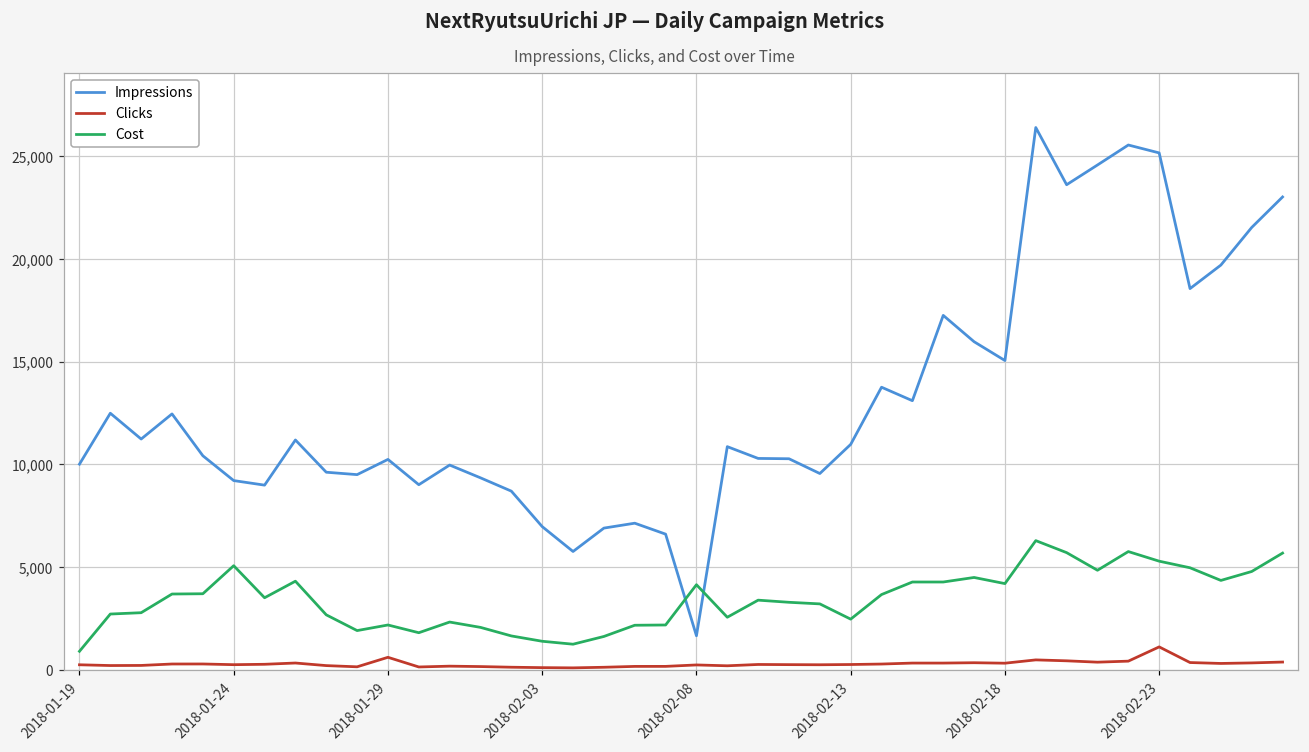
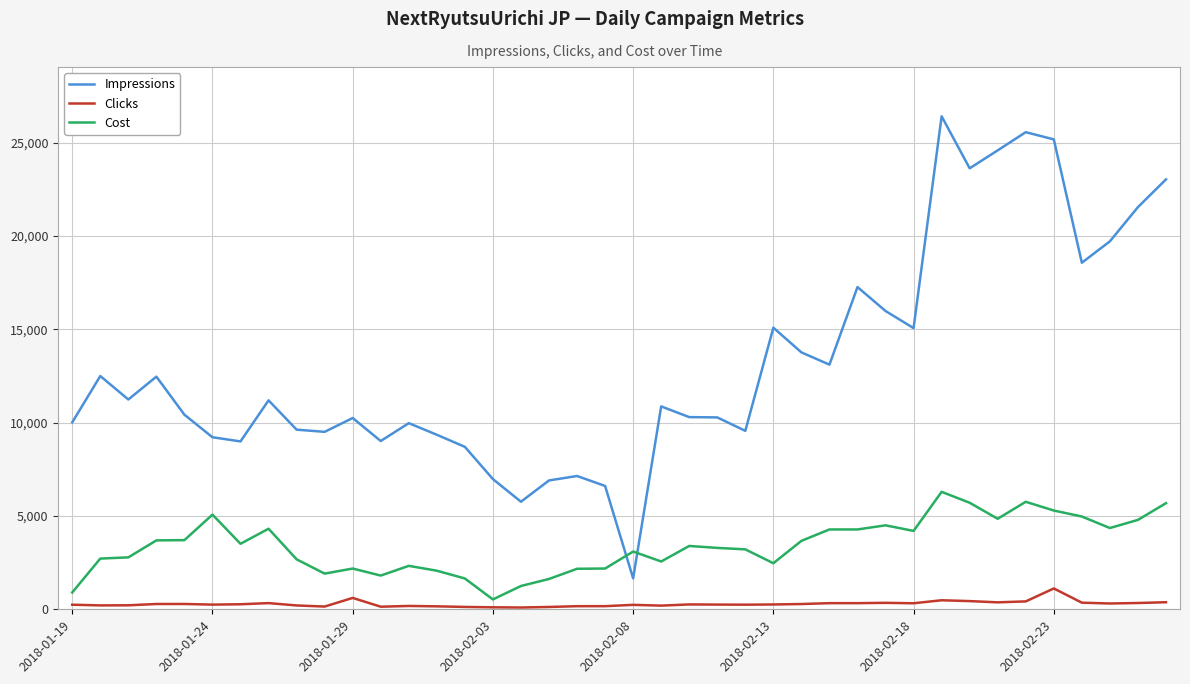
  {
    "Impressions": {
      "2018-01-19": "10,000",
      "2018-01-24": "9,200",
      "2018-01-29": "10,200",
      "2018-02-03": "7,000",
      "2018-02-08": "1,700",
-     "2018-02-13": "11,000",
+     "2018-02-13": "15,100",
      "2018-02-18": "15,100",
      "2018-02-23": "25,200"
    },
    "Clicks": {
      "2018-01-19": "200",
      "2018-01-24": "300",
      "2018-01-29": "600",
      "2018-02-03": "100",
      "2018-02-08": "200",
      "2018-02-13": "300",
      "2018-02-18": "300",
      "2018-02-23": "1,100"
    },
    "Cost": {
      "2018-01-19": "900",
      "2018-01-24": "5,100",
      "2018-01-29": "2,200",
-     "2018-02-03": "1,400",
-     "2018-02-08": "4,100",
+     "2018-02-03": "500",
+     "2018-02-08": "3,100",
      "2018-02-13": "2,500",
      "2018-02-18": "4,200",
      "2018-02-23": "5,300"
    }
  }
